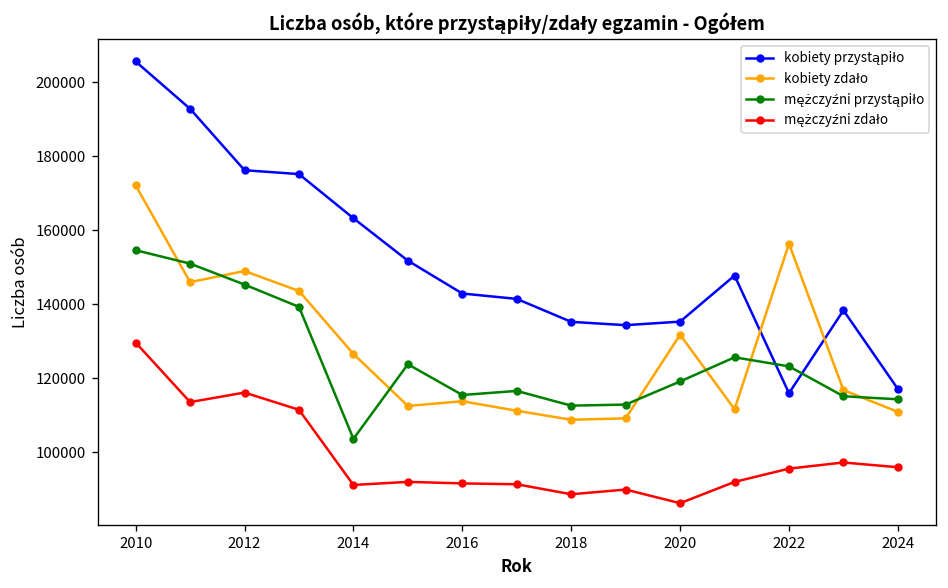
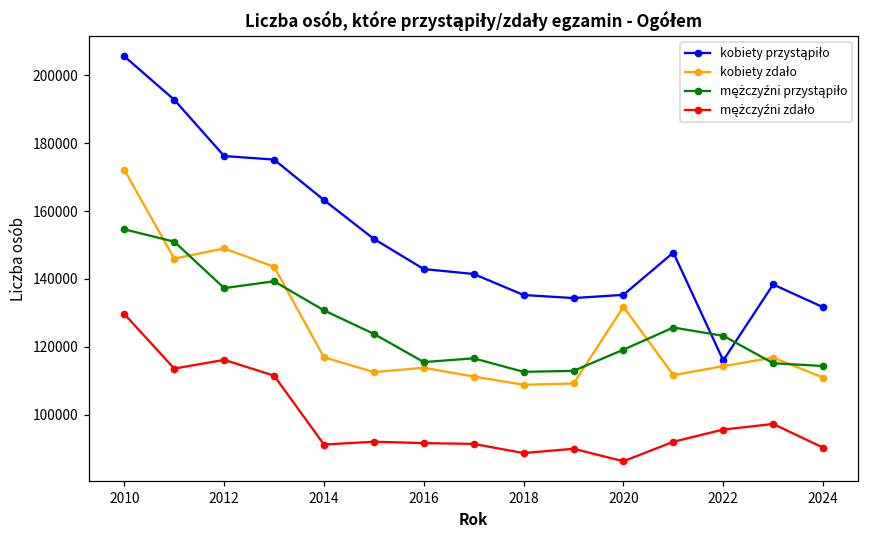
  {
    "kobiety przystąpiło": {
      "2010": 206000,
      "2012": 176000,
      "2014": 163000,
      "2016": 143000,
      "2018": 135000,
      "2020": 135000,
      "2022": 116000,
-     "2024": 117000
+     "2024": 132000
    },
    "kobiety zdało": {
      "2010": 172000,
      "2012": 149000,
-     "2014": 127000,
+     "2014": 117000,
      "2016": 114000,
      "2018": 109000,
      "2020": 132000,
-     "2022": 156000,
+     "2022": 114000,
      "2024": 111000
    },
    "mężczyźni przystąpiło": {
      "2010": 155000,
-     "2012": 145000,
-     "2014": 104000,
+     "2012": 137000,
+     "2014": 131000,
      "2016": 115000,
      "2018": 113000,
      "2020": 119000,
      "2022": 123000,
      "2024": 114000
    },
    "mężczyźni zdało": {
      "2010": 130000,
      "2012": 116000,
      "2014": 91000,
      "2016": 92000,
      "2018": 89000,
      "2020": 86000,
      "2022": 96000,
-     "2024": 96000
+     "2024": 90000
    }
  }
